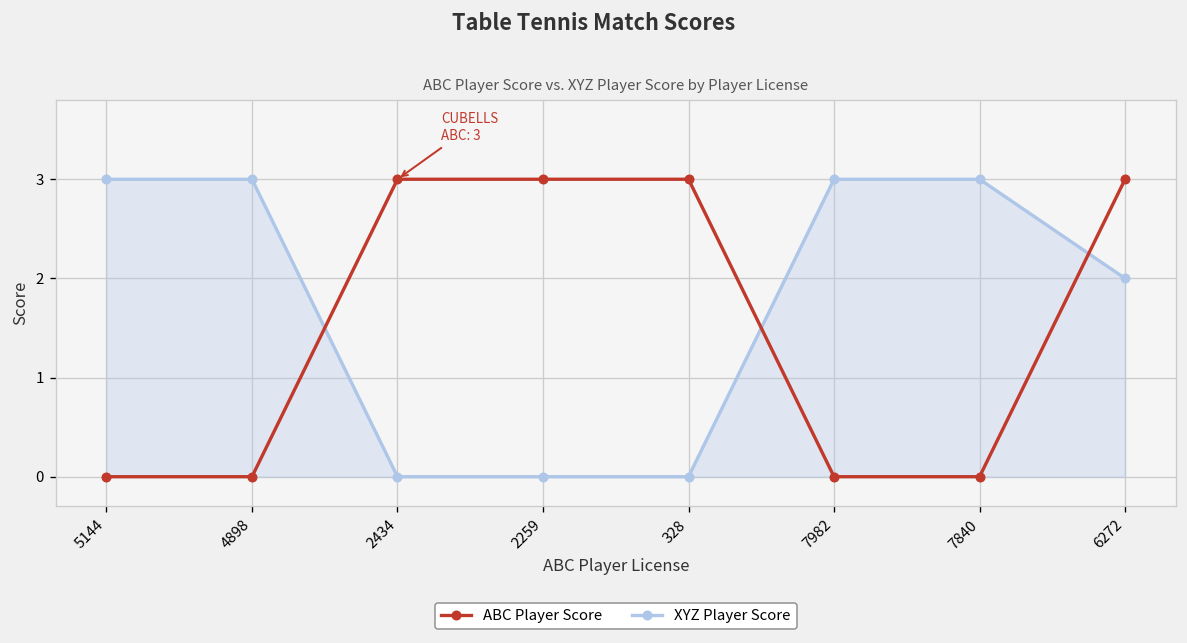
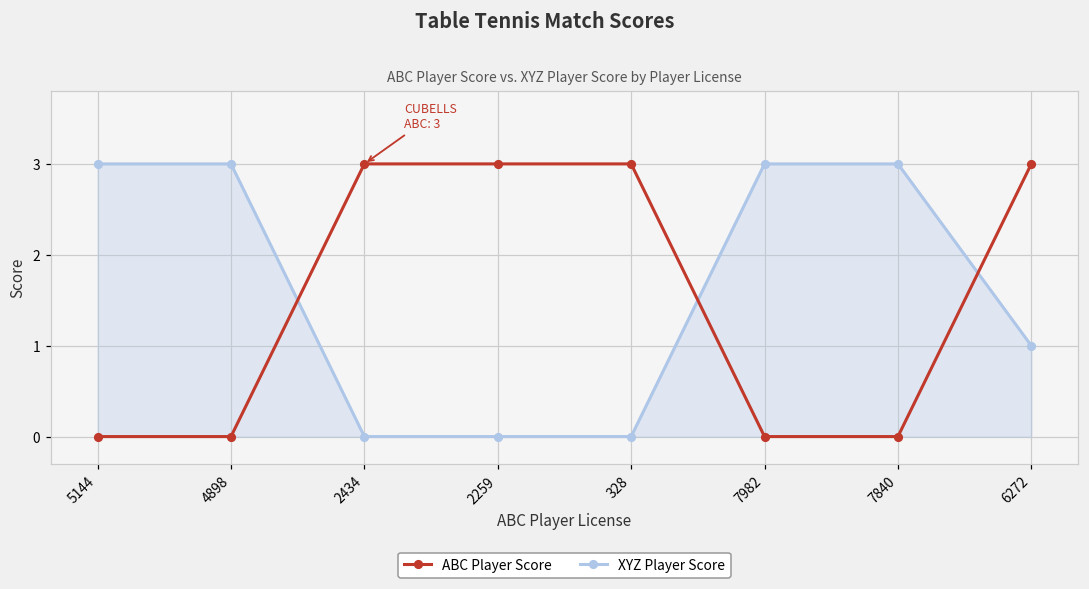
  {
    "ABC Player Score": {
      "2434": 3
    },
    "XYZ Player Score": {
      "5144": 3,
      "4898": 3,
      "2434": 0,
      "2259": 0,
      "328": 0,
      "7982": 3,
      "7840": 3,
-     "6272": 2
+     "6272": 1
    }
  }
